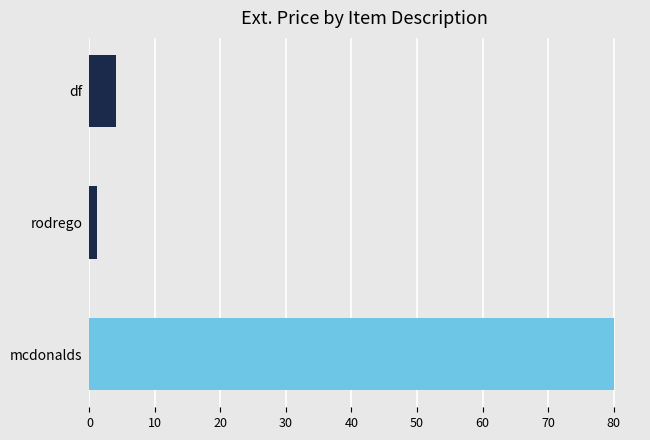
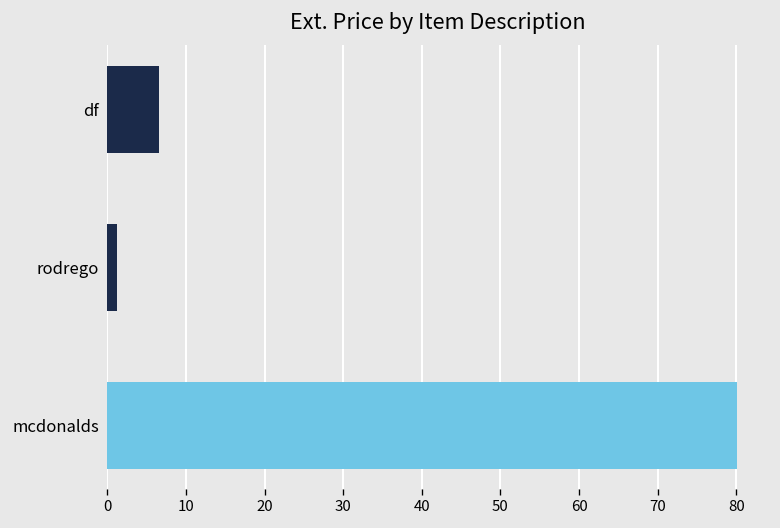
  {
-   "df": 4,
+   "df": 7,
    "rodrego": 1,
    "mcdonalds": 80
  }
